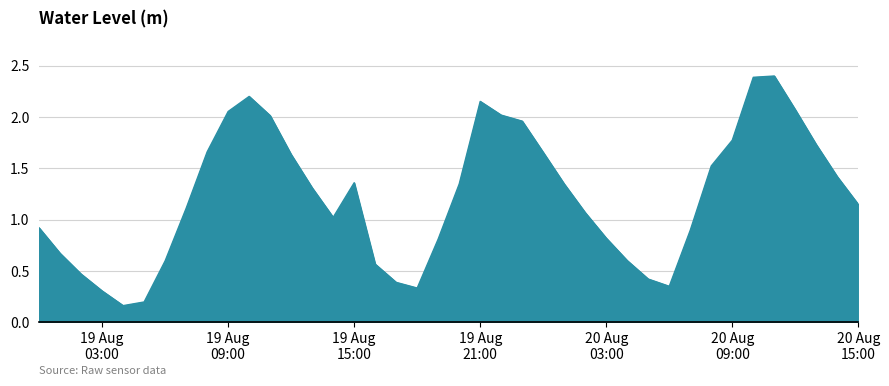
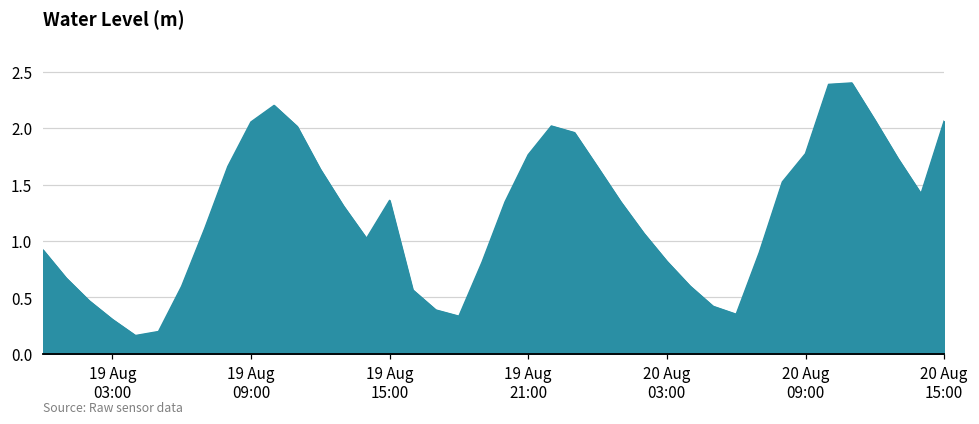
  {
    "19 Aug 03:00": 0.31,
    "19 Aug 09:00": 2.05,
    "19 Aug 15:00": 1.36,
-   "19 Aug 21:00": 2.15,
+   "19 Aug 21:00": 1.76,
    "20 Aug 03:00": 0.82,
    "20 Aug 09:00": 1.77,
-   "20 Aug 15:00": 1.15
+   "20 Aug 15:00": 2.06
  }
